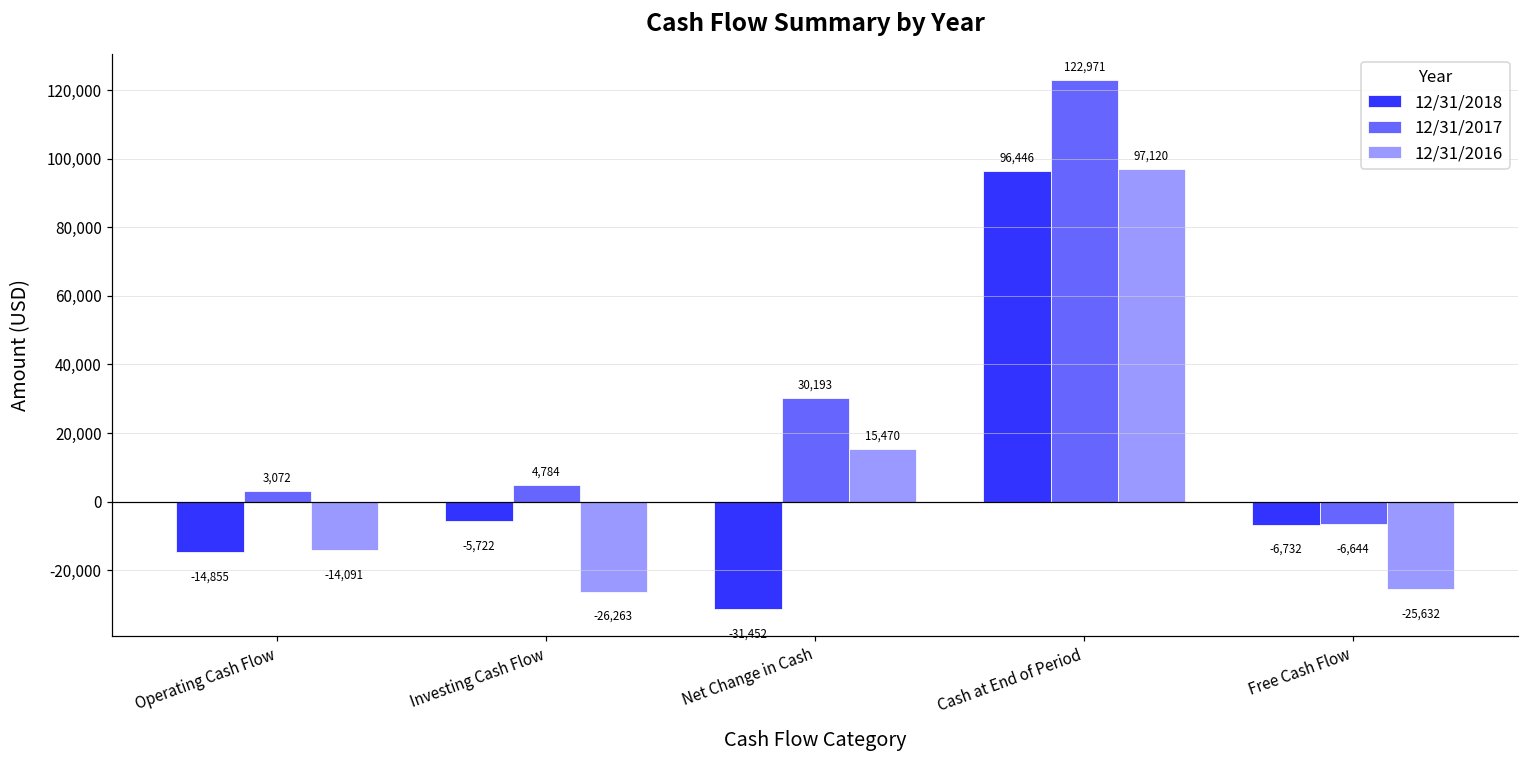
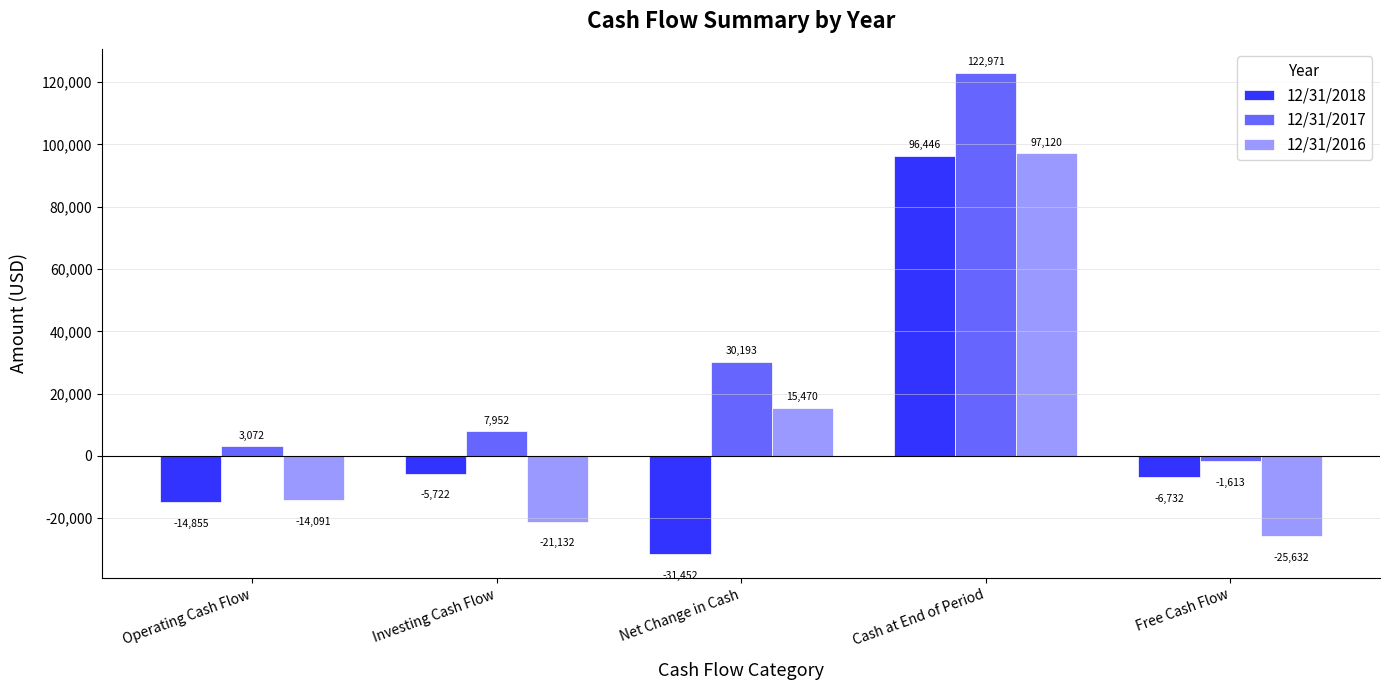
  {
    "12/31/2018": {
      "Operating Cash Flow": "-14,855",
      "Investing Cash Flow": "-5,722",
      "Net Change in Cash": "-31,452",
      "Cash at End of Period": "96,446",
      "Free Cash Flow": "-6,732"
    },
    "12/31/2017": {
      "Operating Cash Flow": "3,072",
-     "Investing Cash Flow": "4,784",
+     "Investing Cash Flow": "7,952",
      "Net Change in Cash": "30,193",
      "Cash at End of Period": "122,971",
-     "Free Cash Flow": "-6,644"
+     "Free Cash Flow": "-1,613"
    },
    "12/31/2016": {
      "Operating Cash Flow": "-14,091",
-     "Investing Cash Flow": "-26,263",
+     "Investing Cash Flow": "-21,132",
      "Net Change in Cash": "15,470",
      "Cash at End of Period": "97,120",
      "Free Cash Flow": "-25,632"
    }
  }
